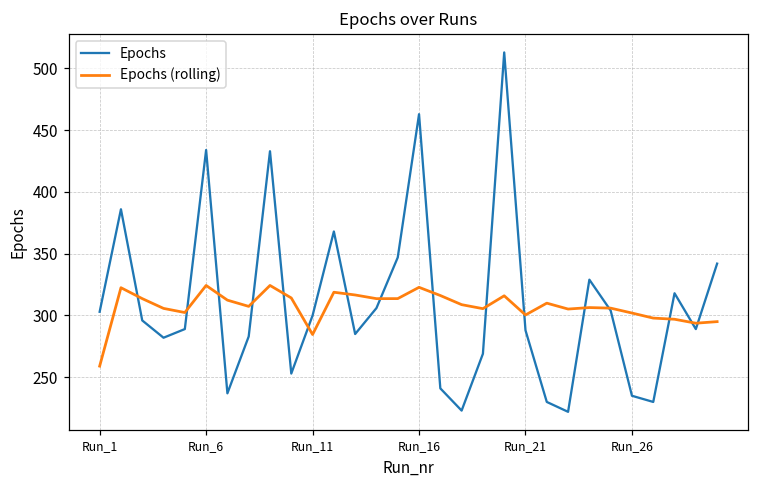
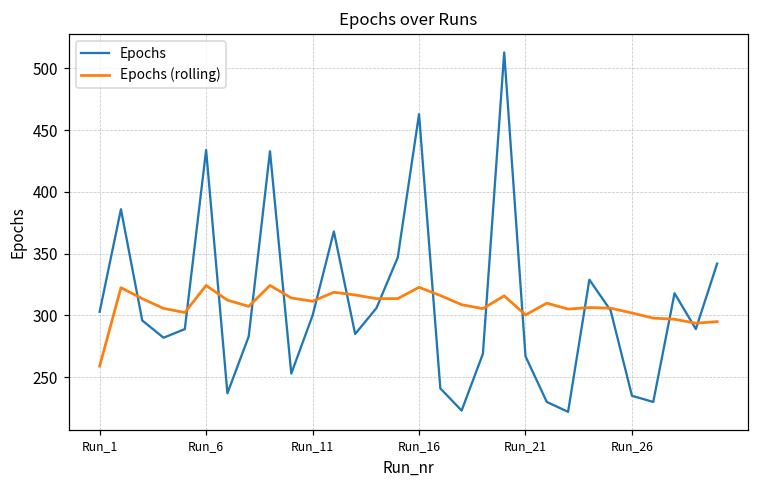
  {
    "Epochs": {
      "Run_1": 303,
      "Run_6": 434,
      "Run_11": 300,
      "Run_16": 463,
-     "Run_21": 288,
+     "Run_21": 267,
      "Run_26": 235
    },
    "Epochs (rolling)": {
      "Run_1": 259,
      "Run_6": 324,
-     "Run_11": 285,
+     "Run_11": 312,
      "Run_16": 323,
      "Run_21": 300,
      "Run_26": 302
    }
  }
